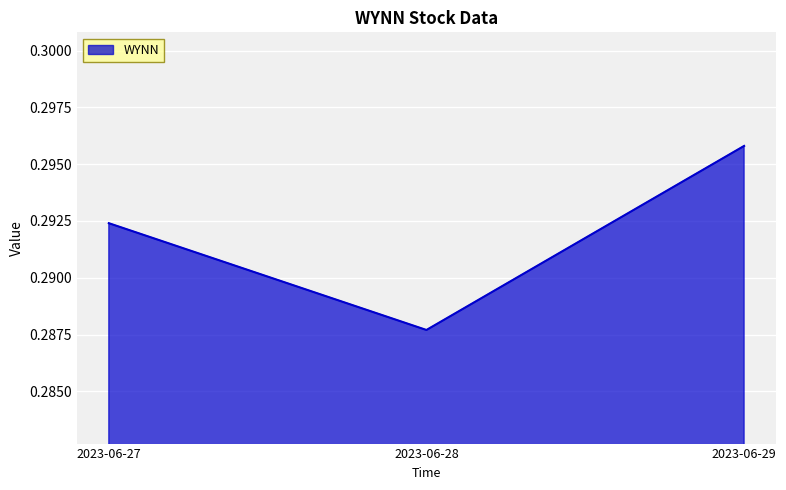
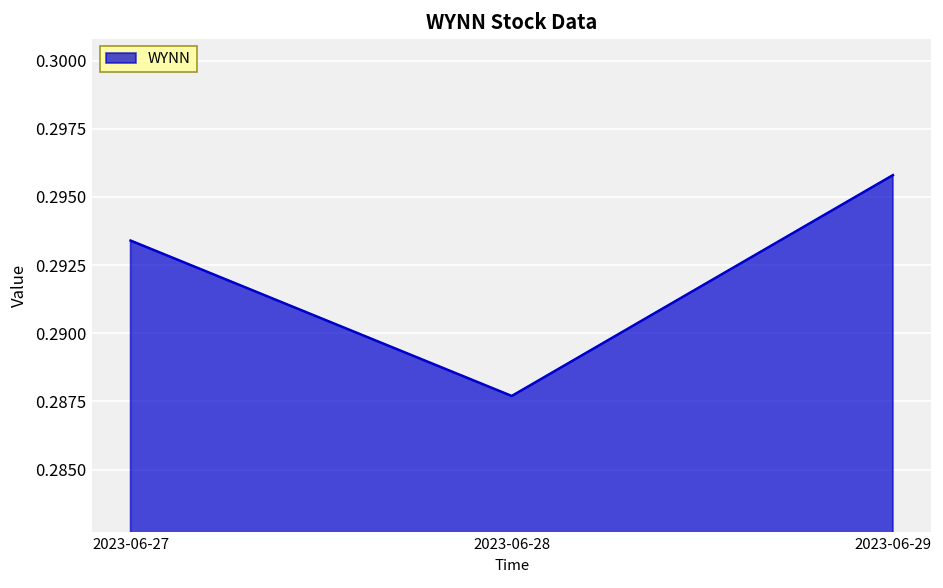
  {
-   "2023-06-27": 0.2924,
+   "2023-06-27": 0.2934,
    "2023-06-28": 0.2877,
    "2023-06-29": 0.2958
  }
